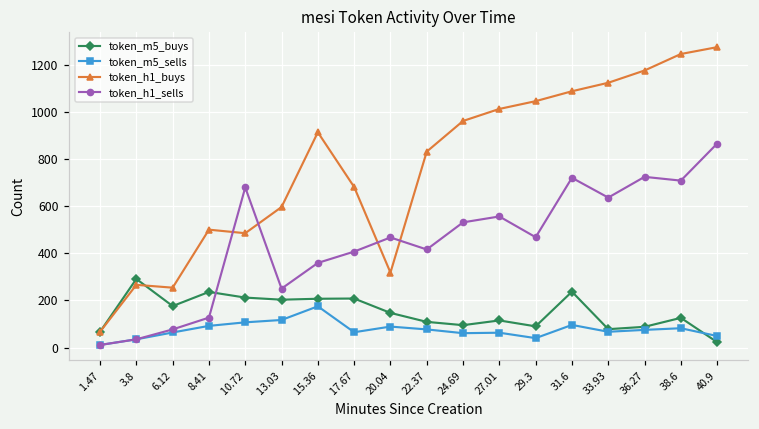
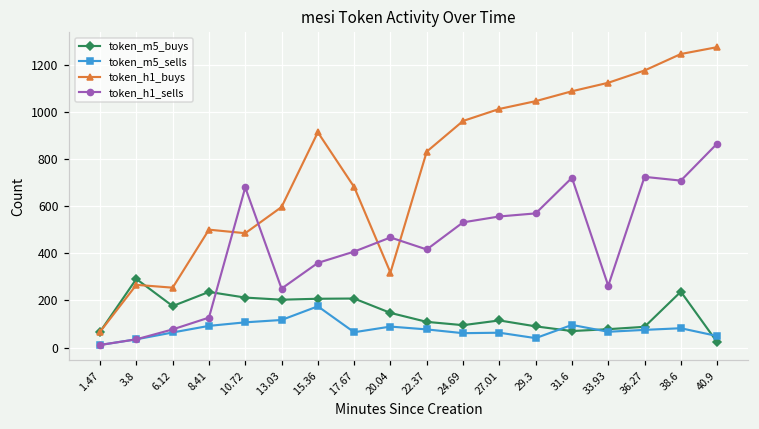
  {
    "token_m5_buys": {
      "3.8": 290,
      "6.12": 180,
      "8.41": 240,
      "10.72": 210,
      "13.03": 200,
      "15.36": 210,
      "17.67": 210,
      "20.04": 150,
      "22.37": 110,
      "24.69": 100,
      "27.01": 120,
      "29.3": 90,
-     "31.6": 240,
+     "31.6": 70,
      "36.27": 90,
-     "38.6": 130,
+     "38.6": 240,
      "40.9": 20
    },
    "token_m5_sells": {
      "6.12": 60,
      "8.41": 90,
      "10.72": 110,
      "13.03": 120,
      "15.36": 180,
      "17.67": 70,
      "20.04": 90,
      "22.37": 80,
      "24.69": 60,
      "27.01": 60,
      "29.3": 40,
      "31.6": 100,
      "36.27": 80,
      "38.6": 80,
      "40.9": 50
    },
    "token_h1_buys": {
      "3.8": 270,
      "6.12": 250,
      "8.41": 500,
      "10.72": 490,
      "13.03": 600,
      "15.36": 910,
      "17.67": 680,
      "20.04": 320,
      "22.37": 830,
      "24.69": 960,
      "27.01": 1010,
      "29.3": 1050,
      "31.6": 1090,
      "33.93": 1120,
      "36.27": 1180,
      "38.6": 1250,
      "40.9": 1270
    },
    "token_h1_sells": {
      "6.12": 80,
      "8.41": 130,
      "10.72": 680,
      "13.03": 250,
      "15.36": 360,
      "17.67": 410,
      "20.04": 470,
      "22.37": 420,
      "24.69": 530,
      "27.01": 560,
-     "29.3": 470,
+     "29.3": 570,
      "31.6": 720,
-     "33.93": 640,
+     "33.93": 260,
      "36.27": 720,
      "38.6": 710,
      "40.9": 870
    }
  }
